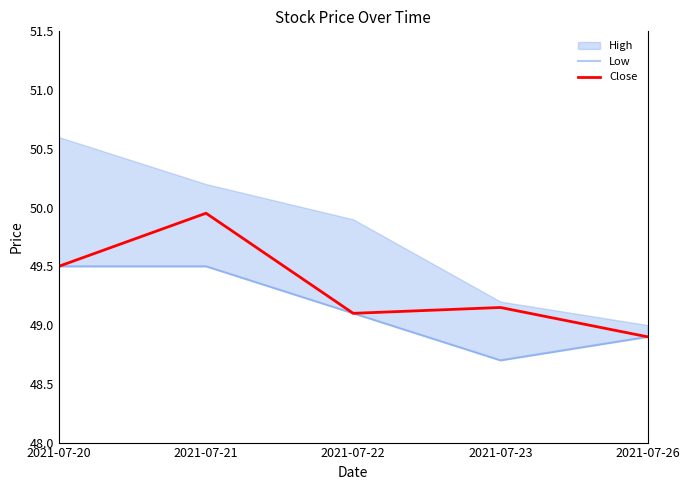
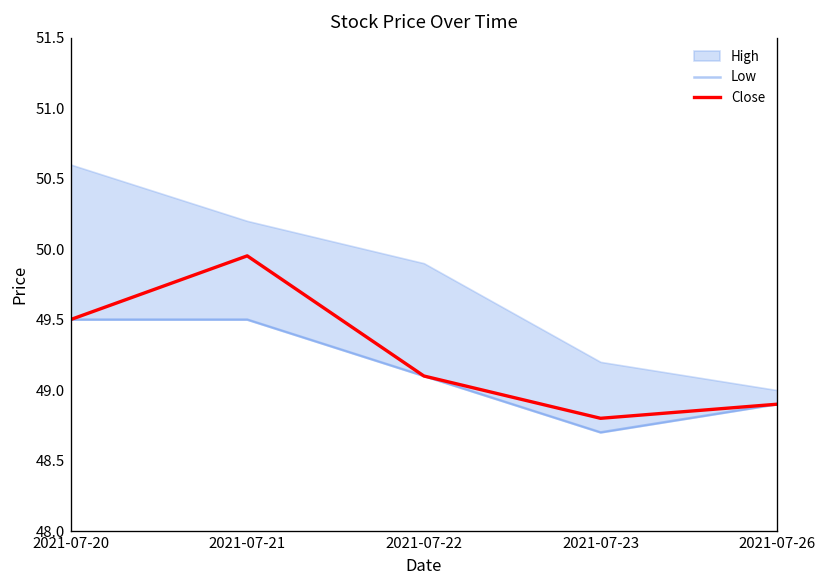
  {
    "Close": {
      "2021-07-21": 49.95,
-     "2021-07-23": 49.15
+     "2021-07-23": 48.80
    }
  }
